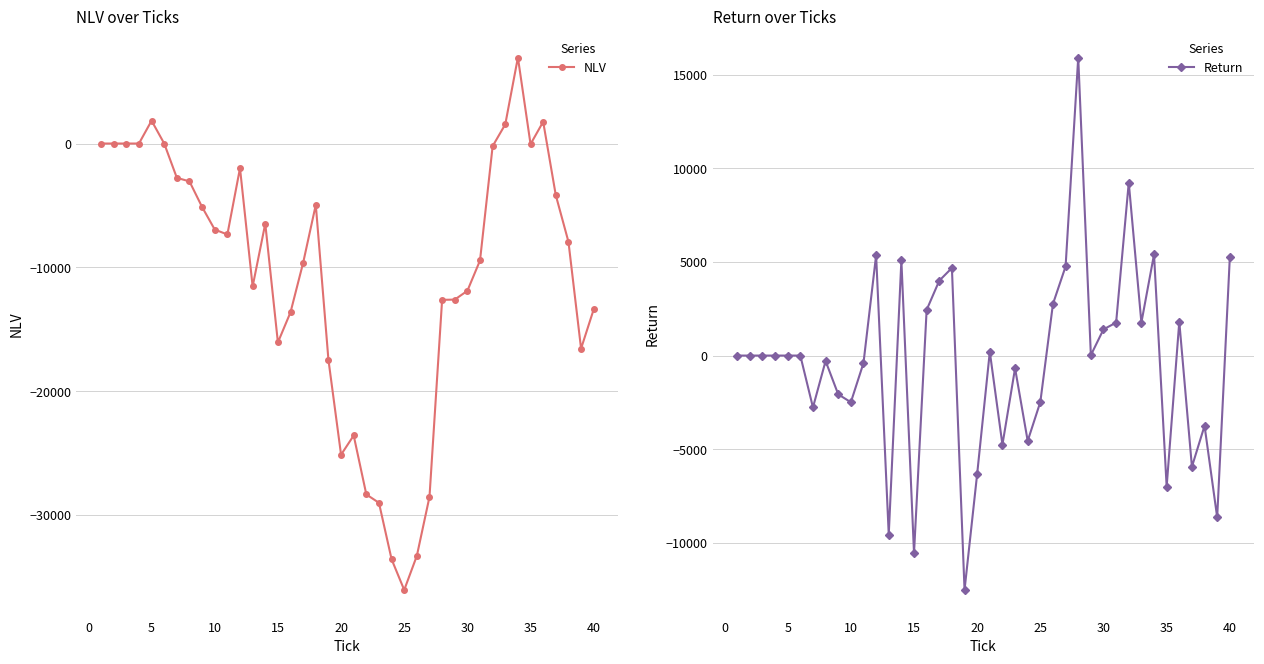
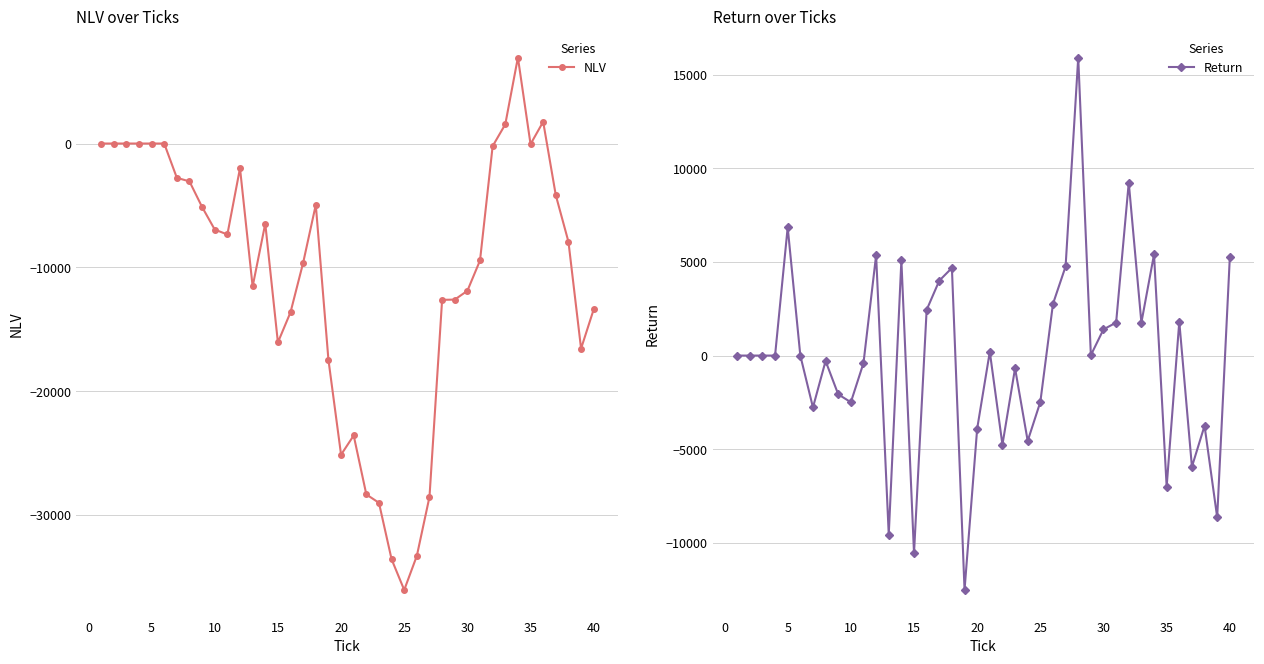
  {
    "NLV over Ticks": {
-     "5": 1800,
+     "5": 0,
      "10": -7000,
      "15": -16100,
      "20": -25100,
      "25": -36100,
      "30": -11900,
      "35": -100,
      "40": -13400
    },
    "Return over Ticks": {
-     "5": 0,
+     "5": 6900,
      "10": -2500,
      "15": -10600,
-     "20": -6300,
+     "20": -3900,
      "25": -2500,
      "30": 1400,
      "35": -7000,
      "40": 5200
    }
  }
